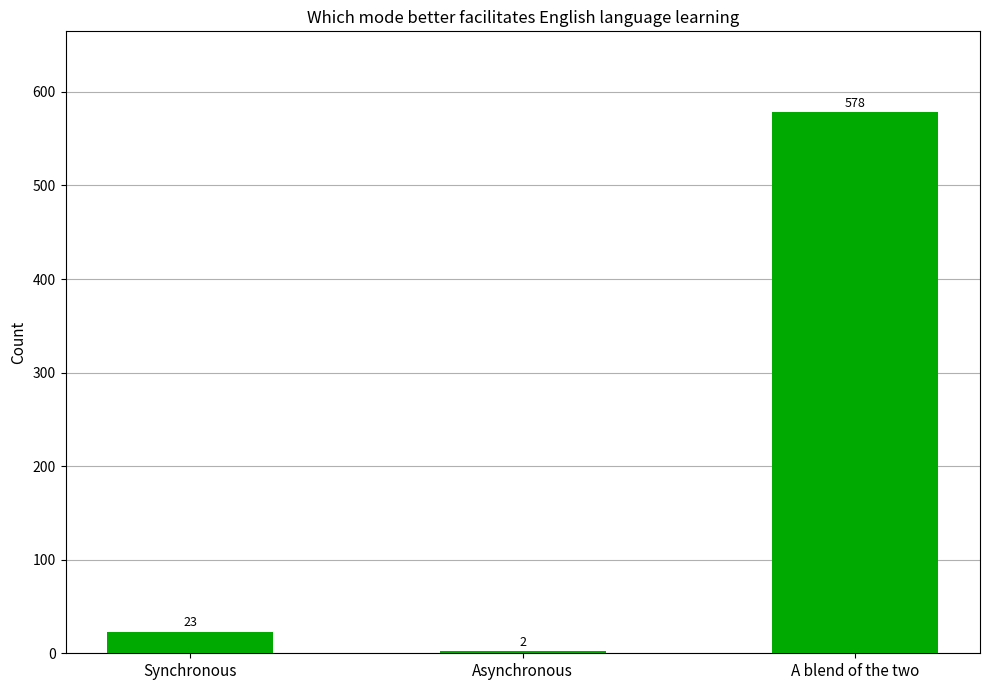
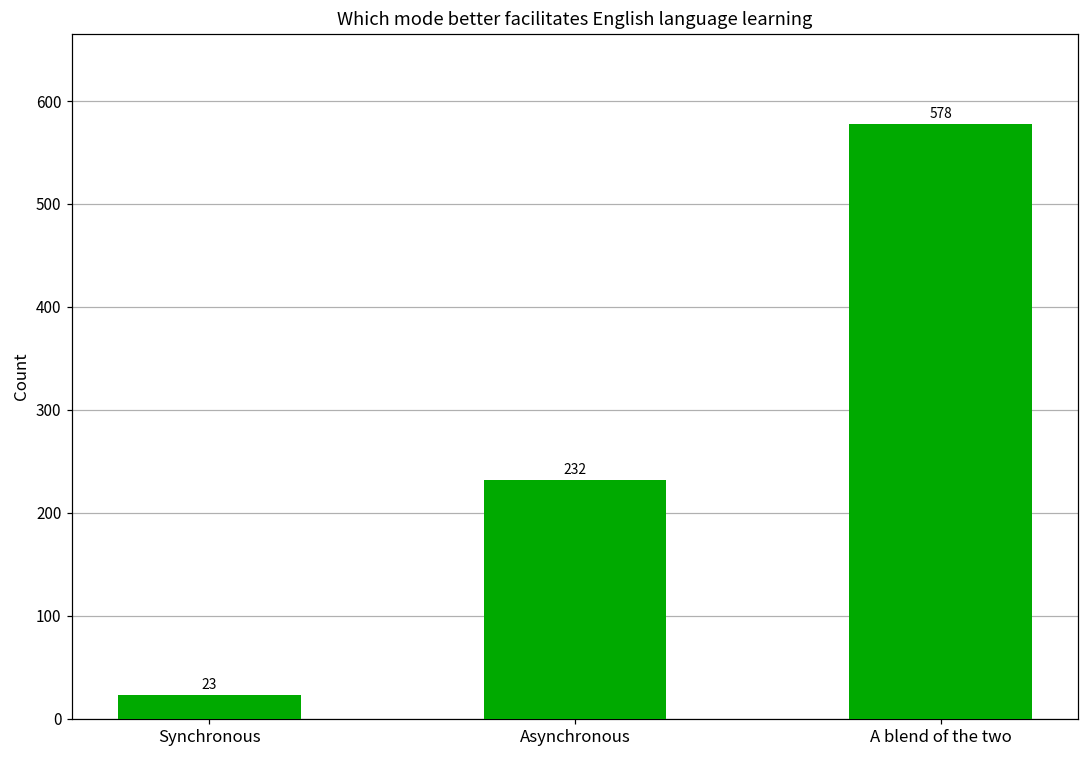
  {
    "Synchronous": 23,
-   "Asynchronous": 2,
+   "Asynchronous": 232,
    "A blend of the two": 578
  }
